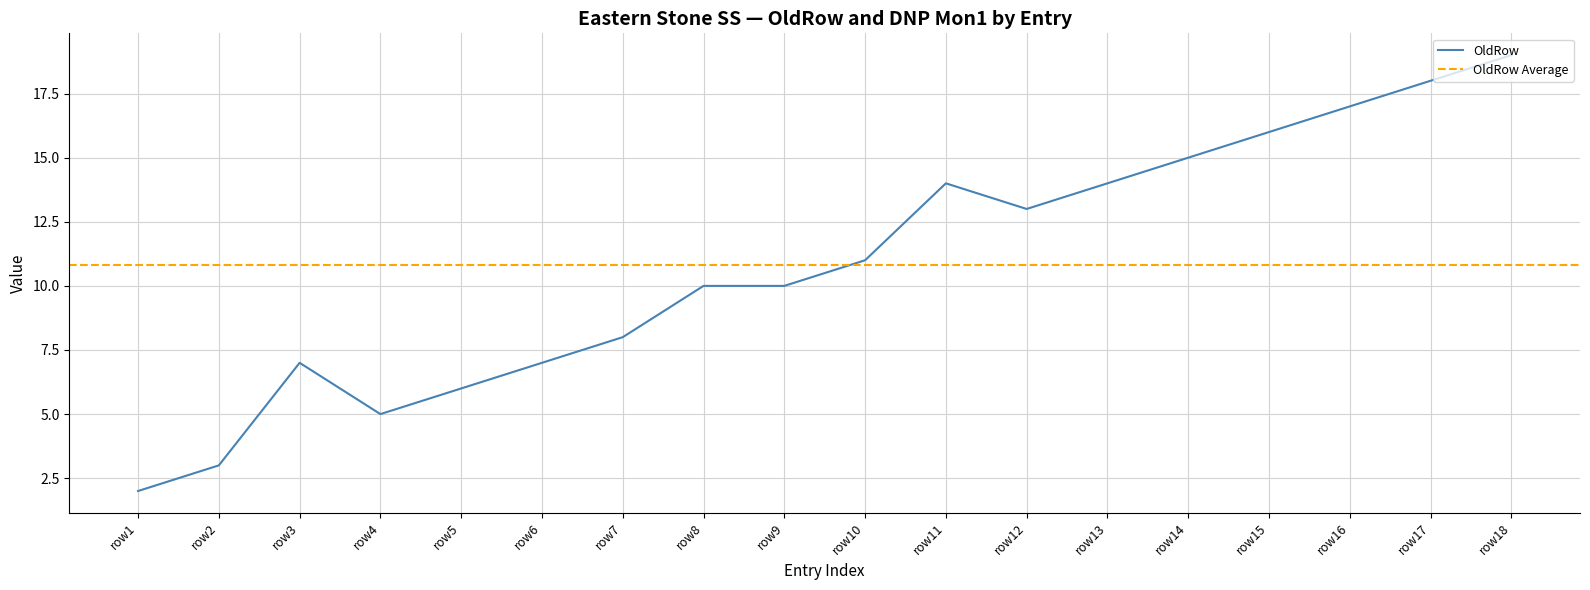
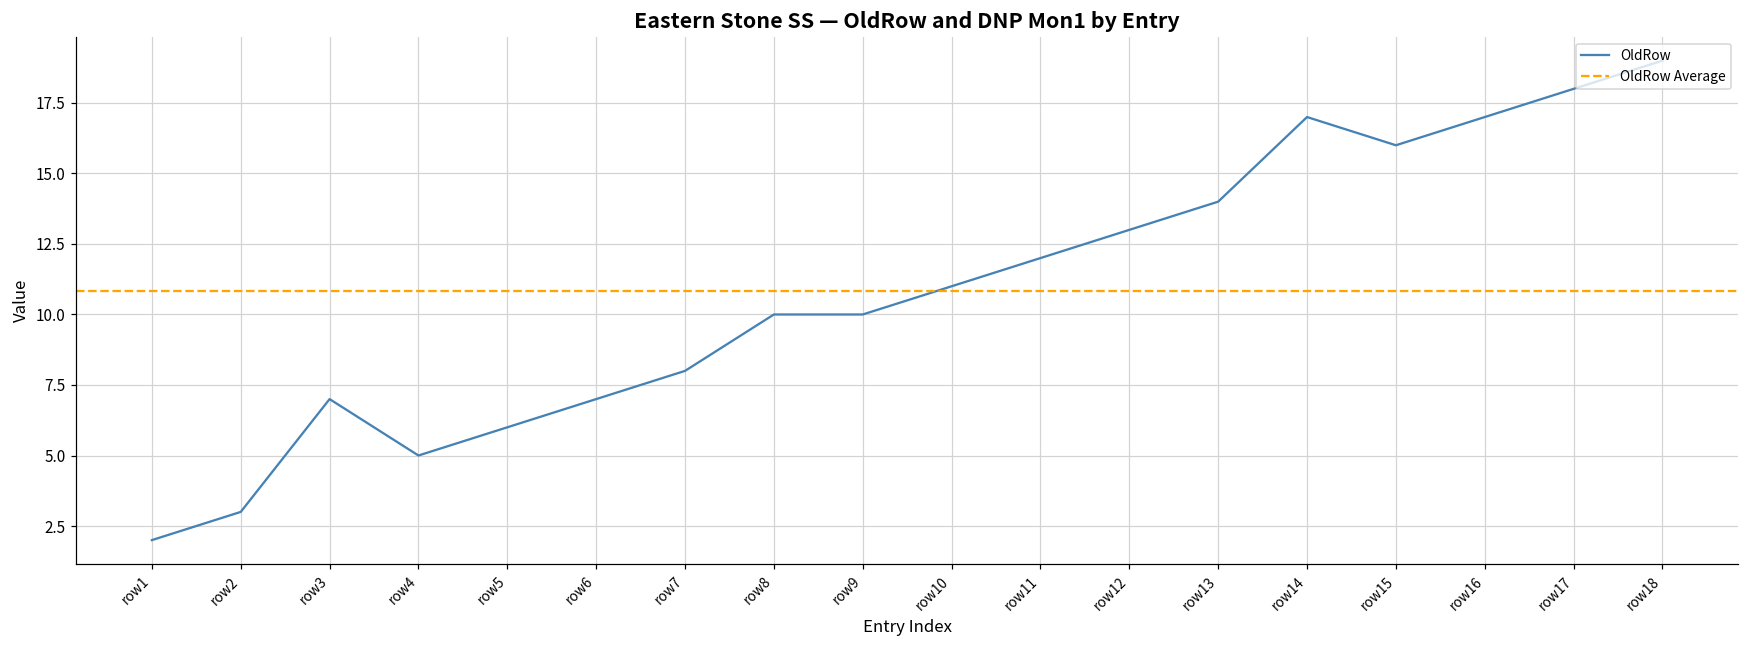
  {
    "row1": 2,
    "row2": 3,
    "row3": 7,
    "row4": 5,
    "row5": 6,
    "row6": 7,
    "row7": 8,
    "row8": 10,
    "row9": 10,
    "row10": 11,
-   "row11": 14,
+   "row11": 12,
    "row12": 13,
    "row13": 14,
-   "row14": 15,
+   "row14": 17,
    "row15": 16,
    "row16": 17,
    "row17": 18
  }
